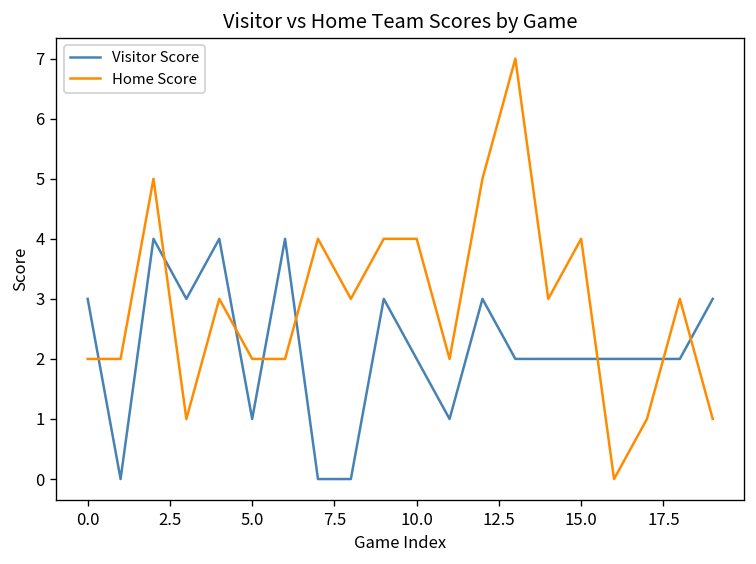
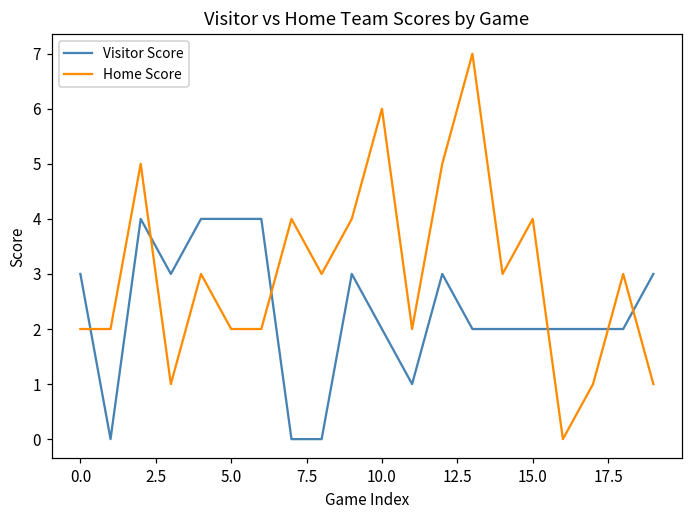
  {
    "Visitor Score": {
      "0.0": 3,
-     "5.0": 1,
+     "5.0": 4,
      "10.0": 2,
      "15.0": 2
    },
    "Home Score": {
      "0.0": 2,
      "5.0": 2,
-     "10.0": 4,
+     "10.0": 6,
      "15.0": 4
    }
  }
